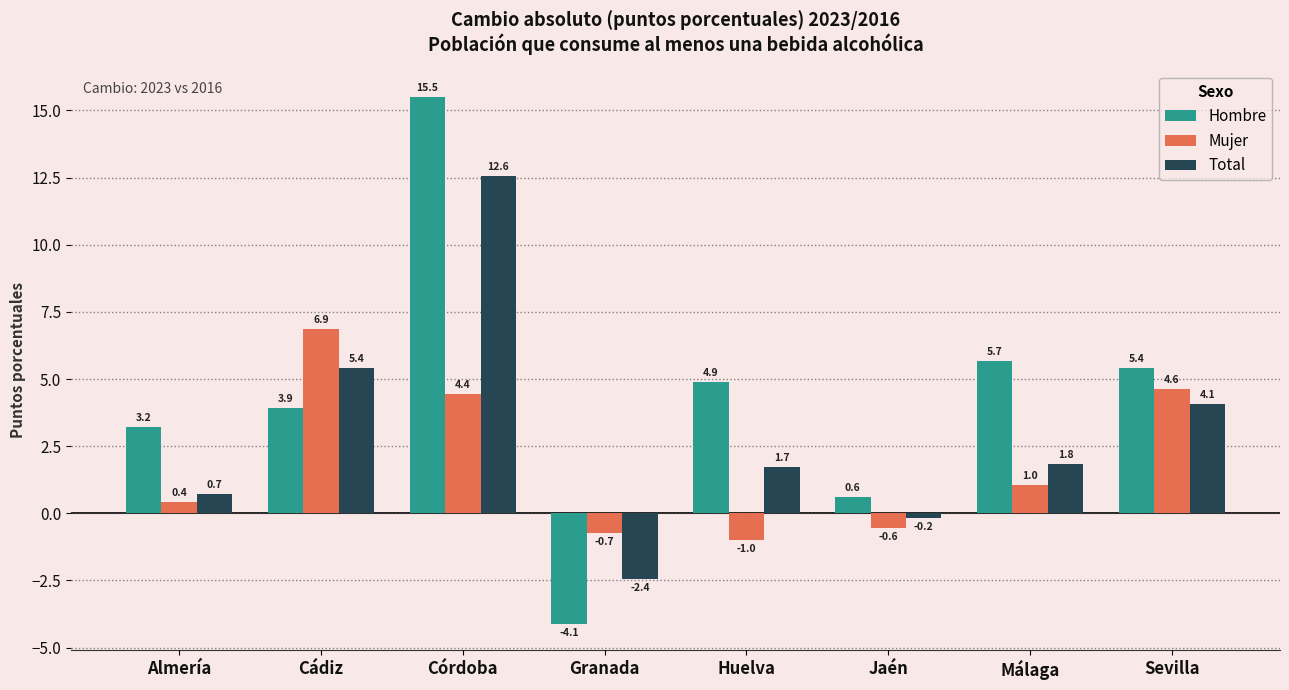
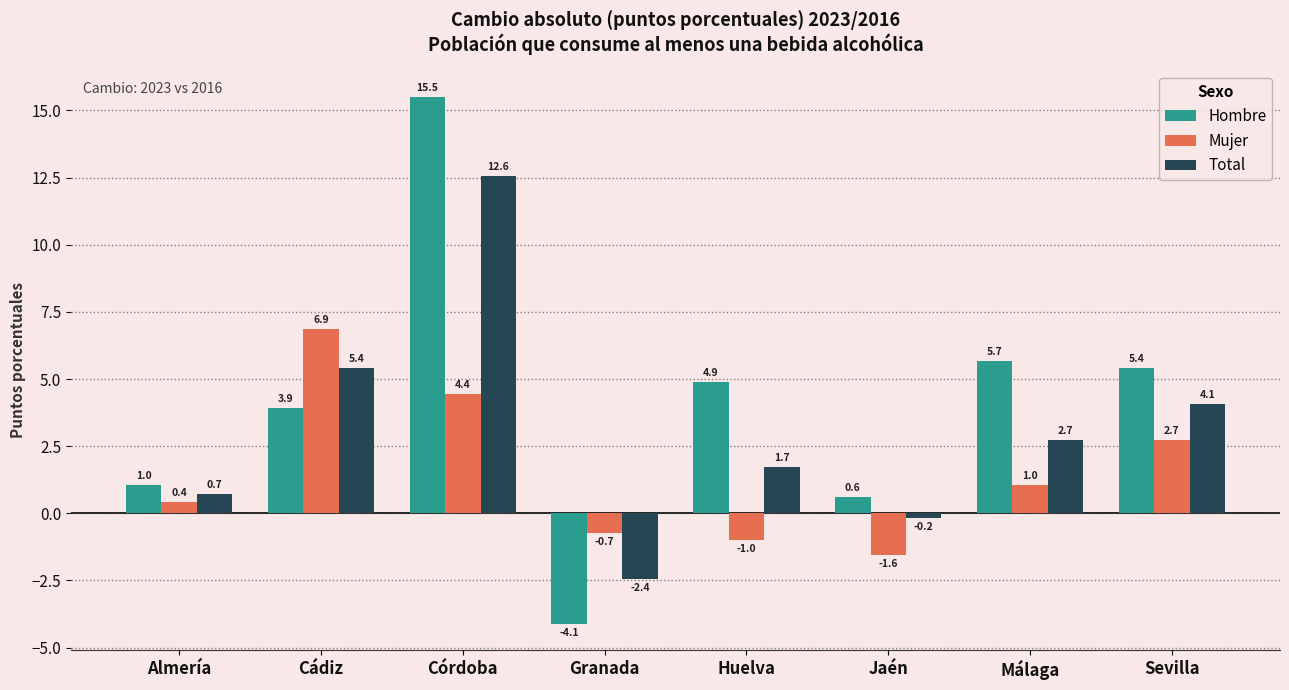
  {
    "Hombre": {
-     "Almería": 3.2,
+     "Almería": 1.0,
      "Cádiz": 3.9,
      "Córdoba": 15.5,
      "Granada": -4.1,
      "Huelva": 4.9,
      "Jaén": 0.6,
      "Málaga": 5.7,
      "Sevilla": 5.4
    },
    "Mujer": {
      "Almería": 0.4,
      "Cádiz": 6.9,
      "Córdoba": 4.4,
      "Granada": -0.7,
      "Huelva": -1.0,
-     "Jaén": -0.6,
+     "Jaén": -1.6,
      "Málaga": 1.0,
-     "Sevilla": 4.6
+     "Sevilla": 2.7
    },
    "Total": {
      "Almería": 0.7,
      "Cádiz": 5.4,
      "Córdoba": 12.6,
      "Granada": -2.4,
      "Huelva": 1.7,
      "Jaén": -0.2,
-     "Málaga": 1.8,
+     "Málaga": 2.7,
      "Sevilla": 4.1
    }
  }
